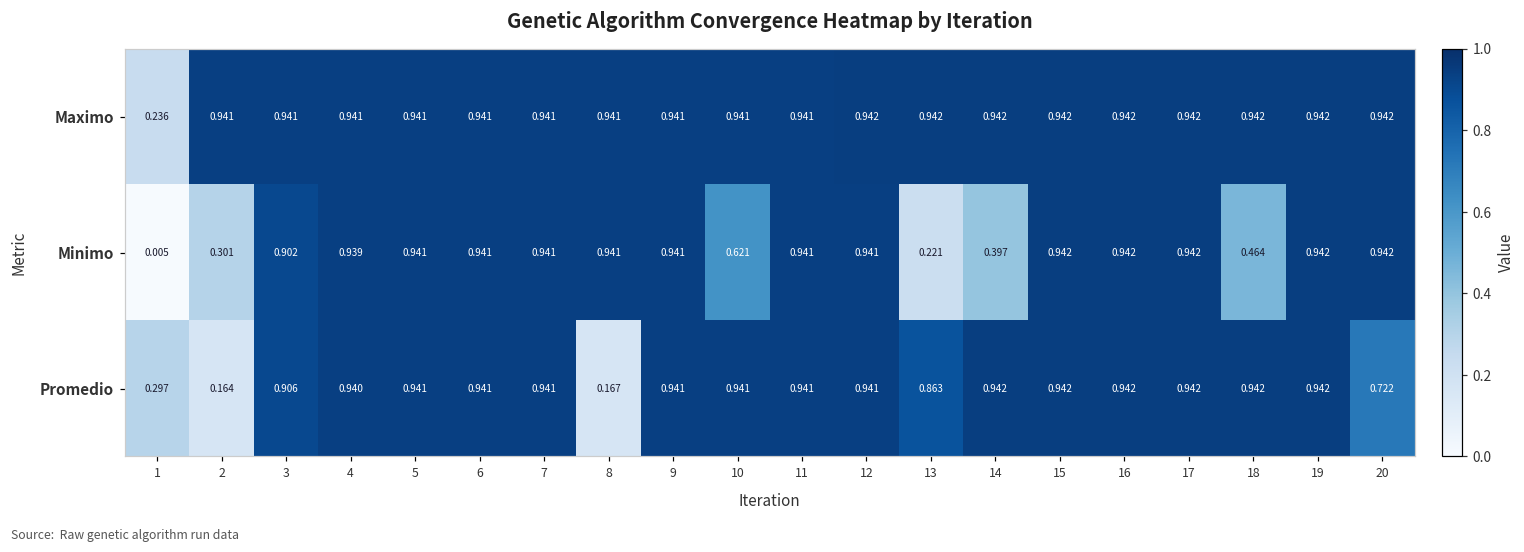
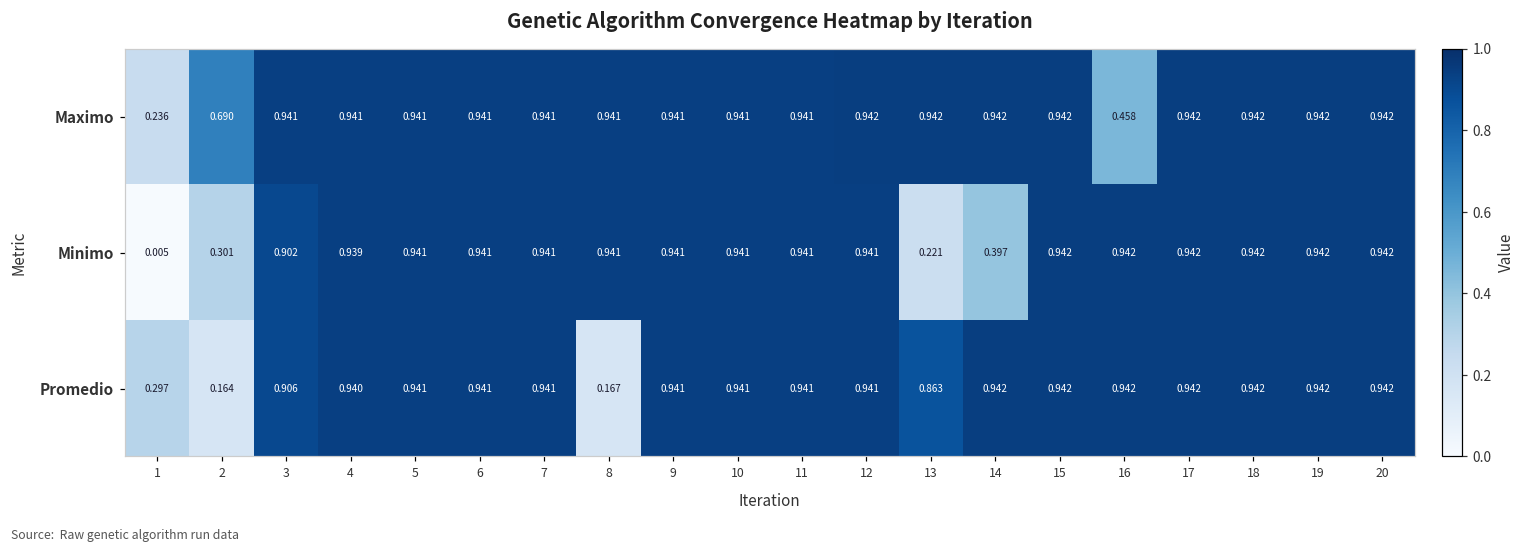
  {
    "Maximo": {
      "1": 0.236,
-     "2": 0.941,
+     "2": 0.690,
      "3": 0.941,
      "4": 0.941,
      "5": 0.941,
      "6": 0.941,
      "7": 0.941,
      "8": 0.941,
      "9": 0.941,
      "10": 0.941,
      "11": 0.941,
      "12": 0.942,
      "13": 0.942,
      "14": 0.942,
      "15": 0.942,
-     "16": 0.942,
+     "16": 0.458,
      "17": 0.942,
      "18": 0.942,
      "19": 0.942,
      "20": 0.942
    },
    "Minimo": {
      "1": 0.005,
      "2": 0.301,
      "3": 0.902,
      "4": 0.939,
      "5": 0.941,
      "6": 0.941,
      "7": 0.941,
      "8": 0.941,
      "9": 0.941,
-     "10": 0.621,
+     "10": 0.941,
      "11": 0.941,
      "12": 0.941,
      "13": 0.221,
      "14": 0.397,
      "15": 0.942,
      "16": 0.942,
      "17": 0.942,
-     "18": 0.464,
+     "18": 0.942,
      "19": 0.942,
      "20": 0.942
    },
    "Promedio": {
      "1": 0.297,
      "2": 0.164,
      "3": 0.906,
      "4": 0.940,
      "5": 0.941,
      "6": 0.941,
      "7": 0.941,
      "8": 0.167,
      "9": 0.941,
      "10": 0.941,
      "11": 0.941,
      "12": 0.941,
      "13": 0.863,
      "14": 0.942,
      "15": 0.942,
      "16": 0.942,
      "17": 0.942,
      "18": 0.942,
      "19": 0.942,
-     "20": 0.722
+     "20": 0.942
    }
  }
